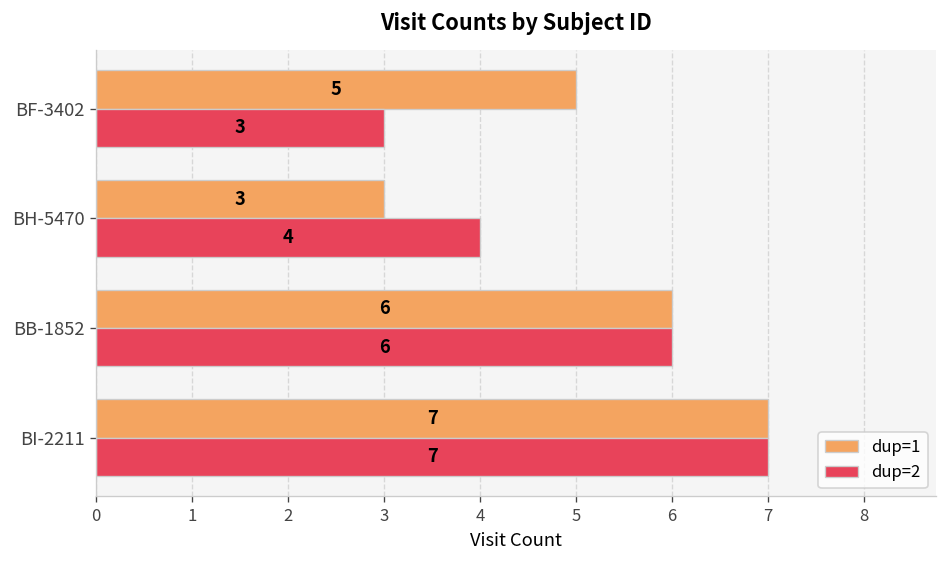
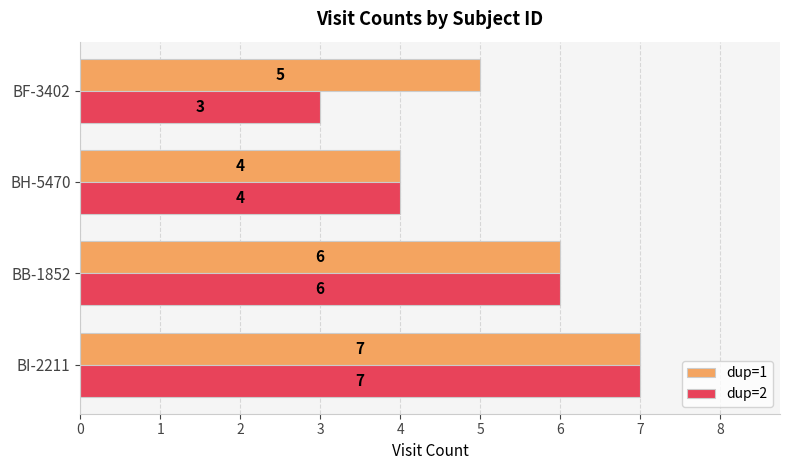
  {
    "dup=1": {
      "BF-3402": 5,
-     "BH-5470": 3,
+     "BH-5470": 4,
      "BB-1852": 6,
      "BI-2211": 7
    },
    "dup=2": {
      "BF-3402": 3,
      "BH-5470": 4,
      "BB-1852": 6,
      "BI-2211": 7
    }
  }
